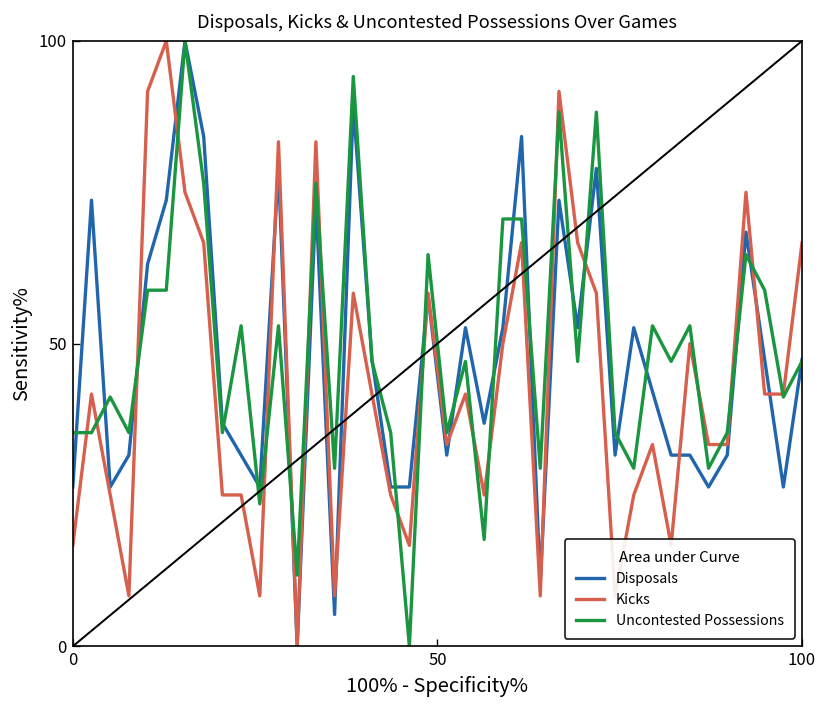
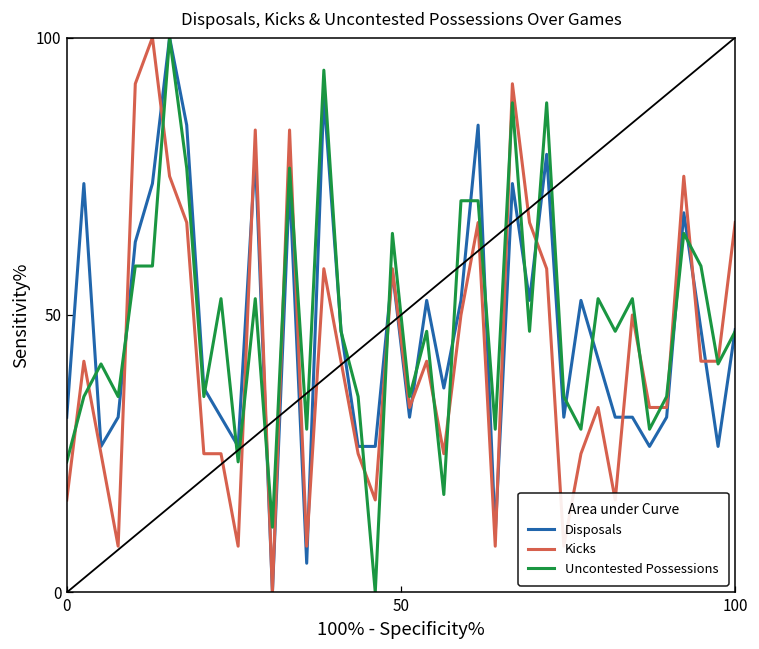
  {
    "Disposals": {
-     "0": 26
+     "0": 32
    },
    "Kicks": {
      "0": 17,
      "100": 67
    },
    "Uncontested Possessions": {
-     "0": 35
+     "0": 24
    }
  }
